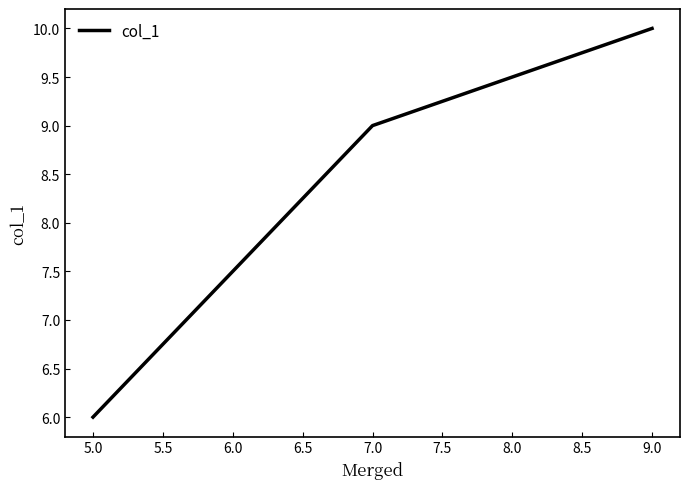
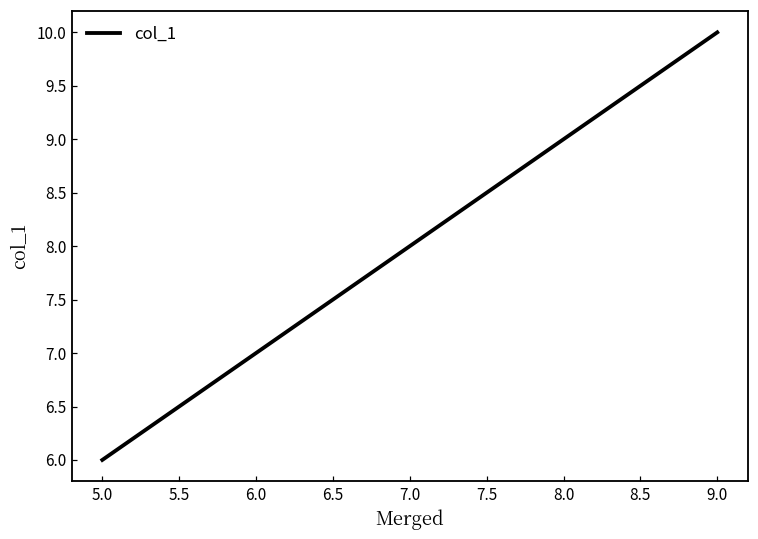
  {
    "5.0": 6,
-   "7.0": 9,
+   "7.0": 8,
    "9.0": 10
  }
